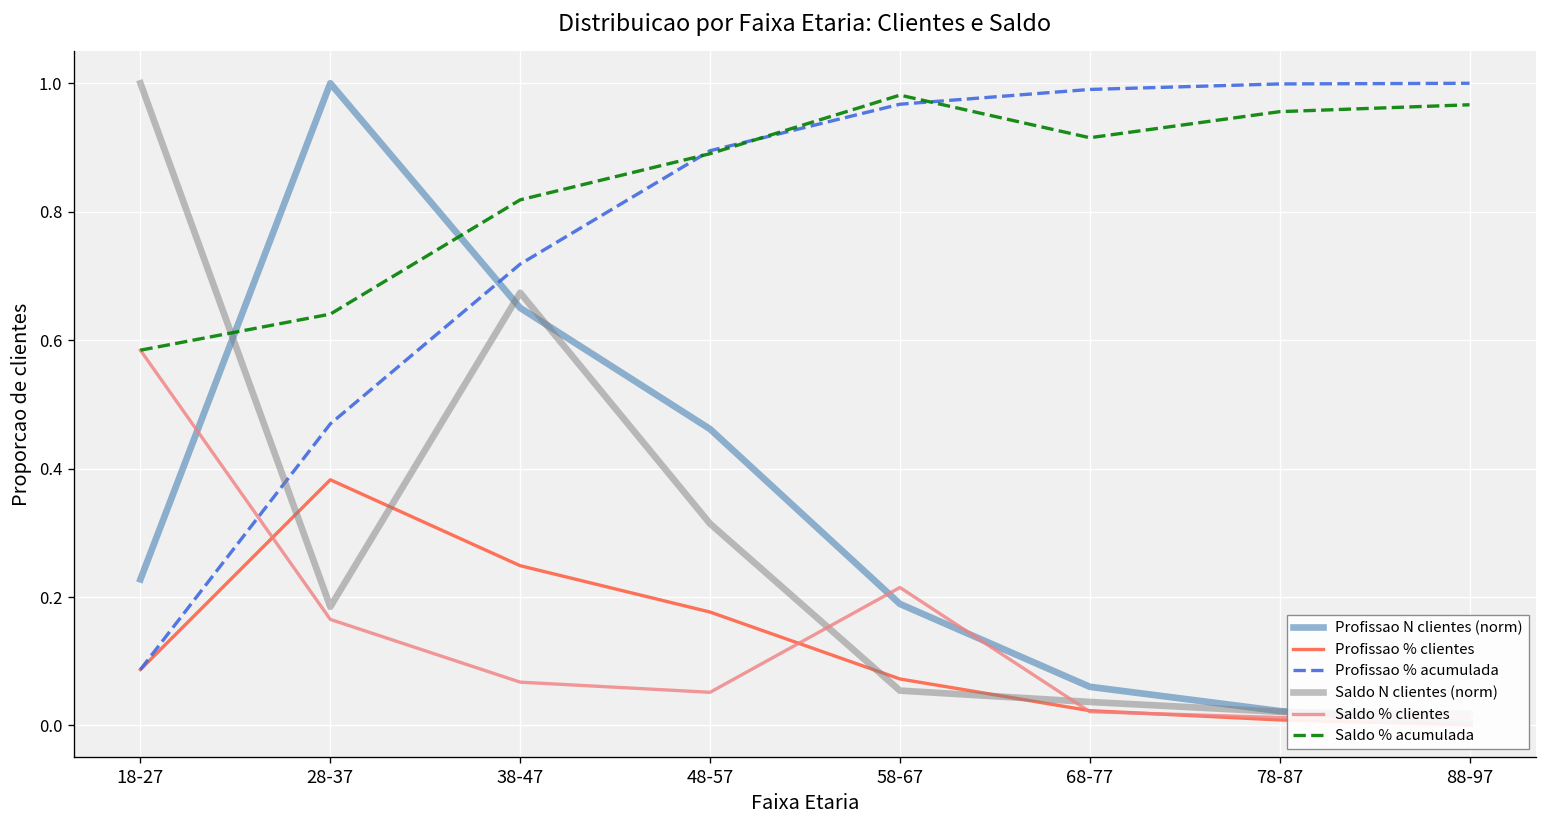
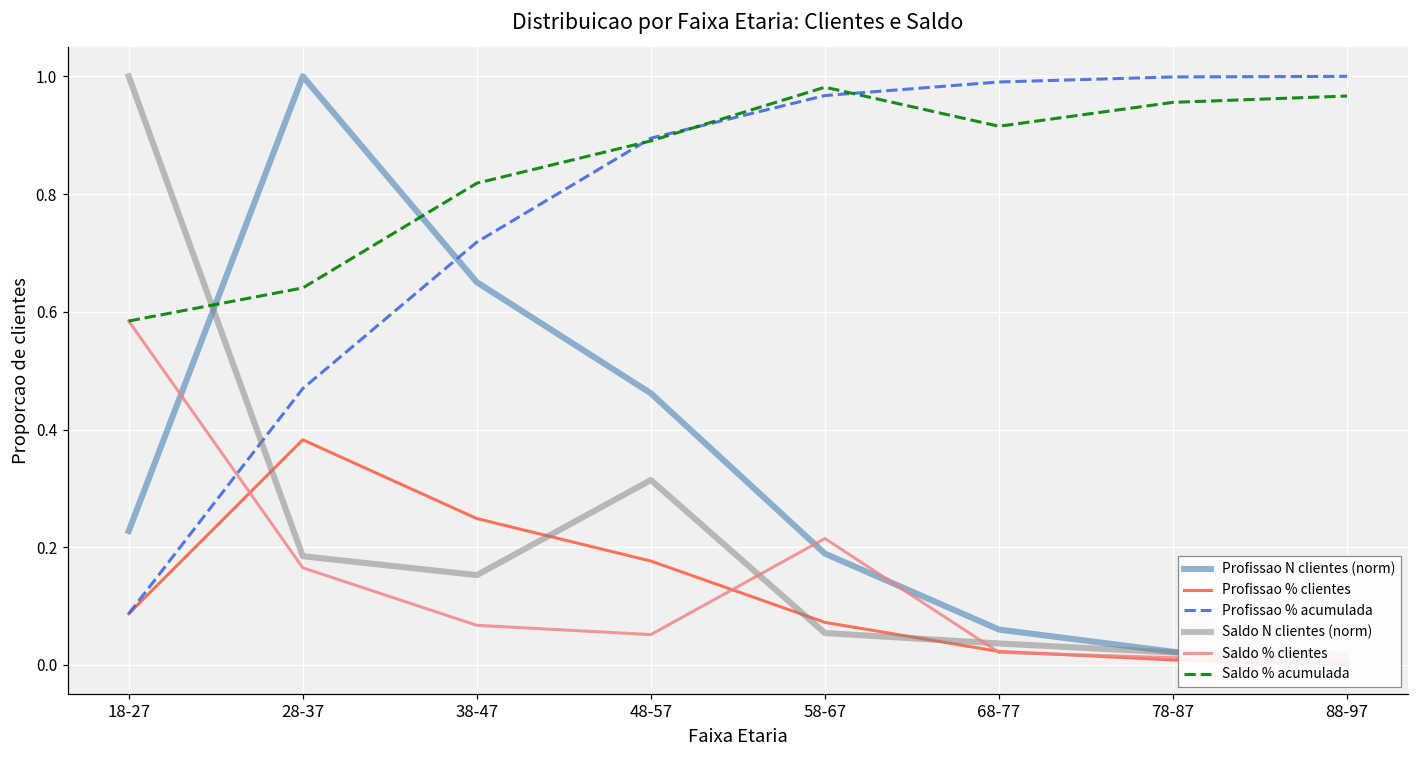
  {
    "Profissao % clientes": {
      "28-37": 0.38,
      "38-47": 0.25,
      "48-57": 0.18,
      "58-67": 0.07
    },
    "Saldo N clientes (norm)": {
      "18-27": 1.00,
      "28-37": 0.18,
-     "38-47": 0.67,
+     "38-47": 0.15,
      "48-57": 0.31,
      "58-67": 0.05,
      "68-77": 0.04
    },
    "Saldo % clientes": {
      "28-37": 0.17,
      "38-47": 0.07,
      "48-57": 0.05,
      "58-67": 0.21
    },
    "Saldo % acumulada": {
      "28-37": 0.64,
      "38-47": 0.82,
      "58-67": 0.98,
      "68-77": 0.92,
      "78-87": 0.96,
      "88-97": 0.97
    }
  }
